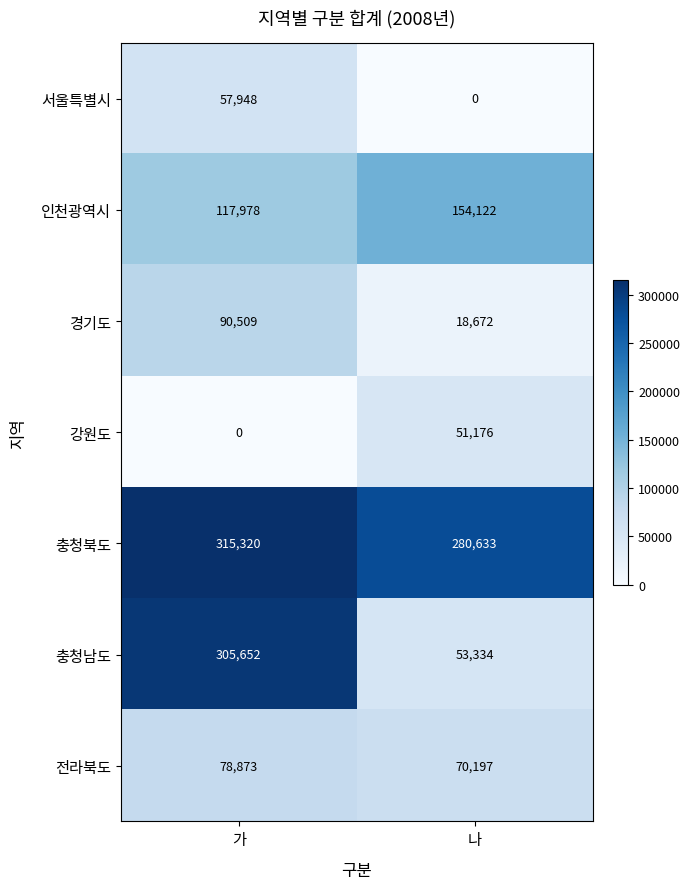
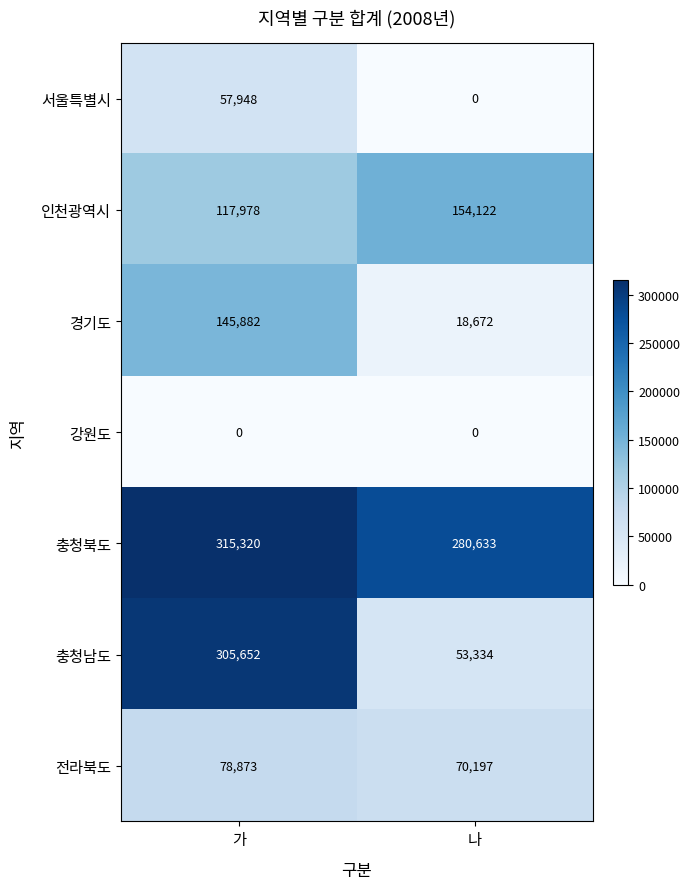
  {
    "서울특별시": {
      "가": "57,948",
      "나": "0"
    },
    "인천광역시": {
      "가": "117,978",
      "나": "154,122"
    },
    "경기도": {
-     "가": "90,509",
+     "가": "145,882",
      "나": "18,672"
    },
    "강원도": {
      "가": "0",
-     "나": "51,176"
+     "나": "0"
    },
    "충청북도": {
      "가": "315,320",
      "나": "280,633"
    },
    "충청남도": {
      "가": "305,652",
      "나": "53,334"
    },
    "전라북도": {
      "가": "78,873",
      "나": "70,197"
    }
  }
